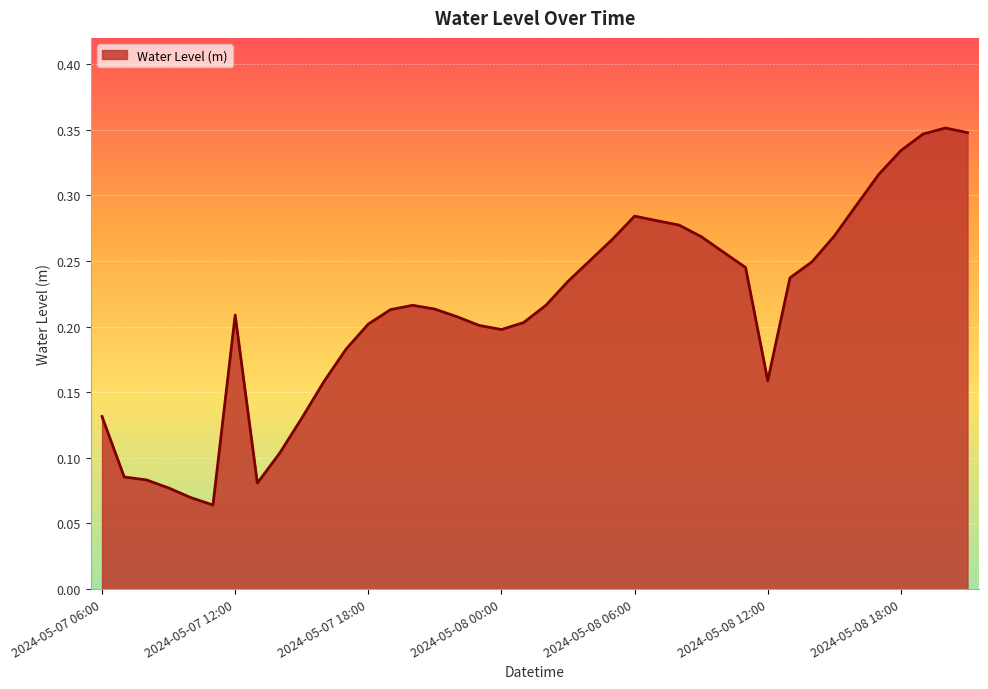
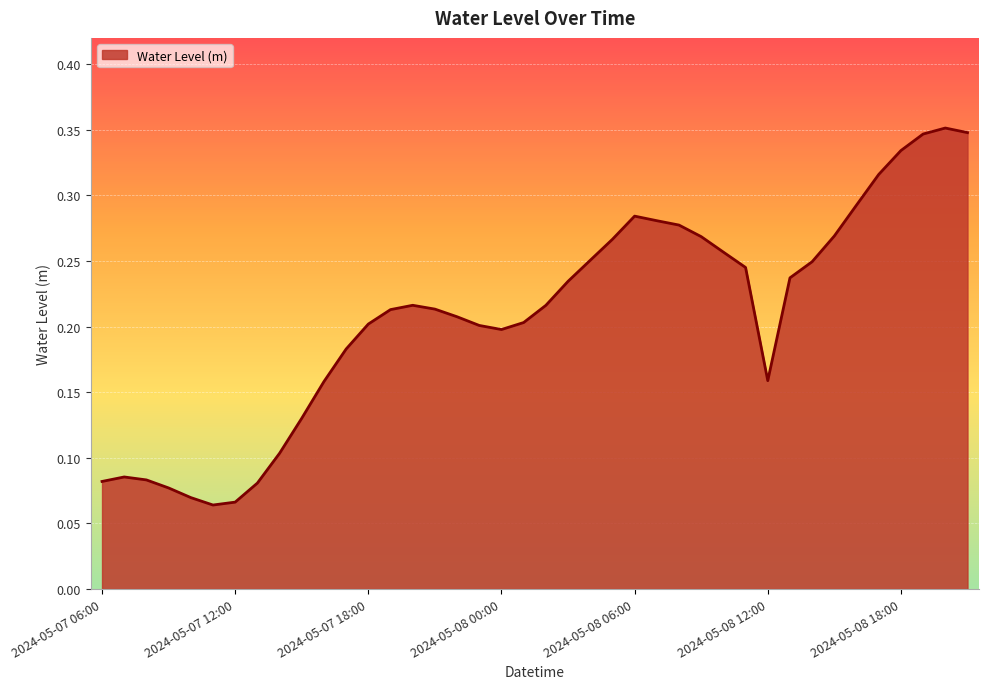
  {
-   "2024-05-07 06:00": 0.131,
-   "2024-05-07 12:00": 0.209,
+   "2024-05-07 06:00": 0.082,
+   "2024-05-07 12:00": 0.066,
    "2024-05-07 18:00": 0.202,
    "2024-05-08 00:00": 0.198,
    "2024-05-08 06:00": 0.284,
    "2024-05-08 12:00": 0.159,
    "2024-05-08 18:00": 0.334
  }
